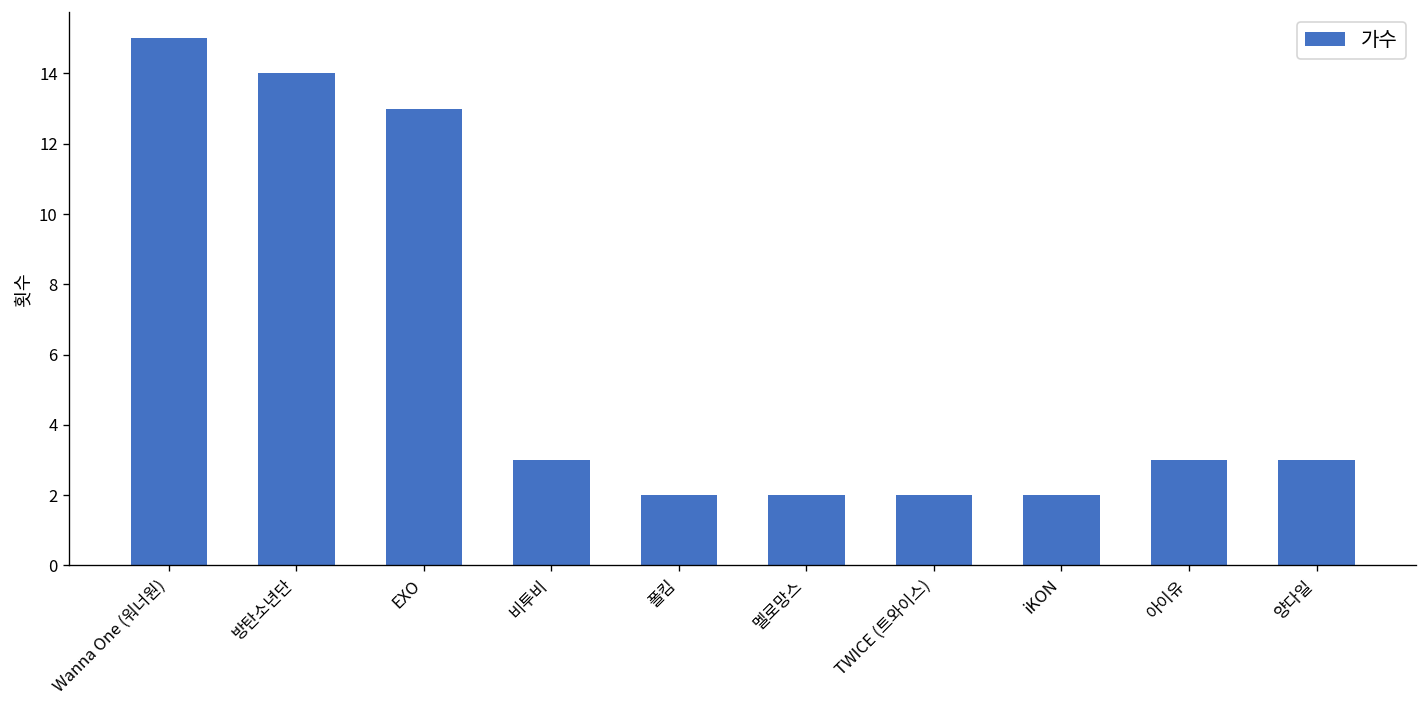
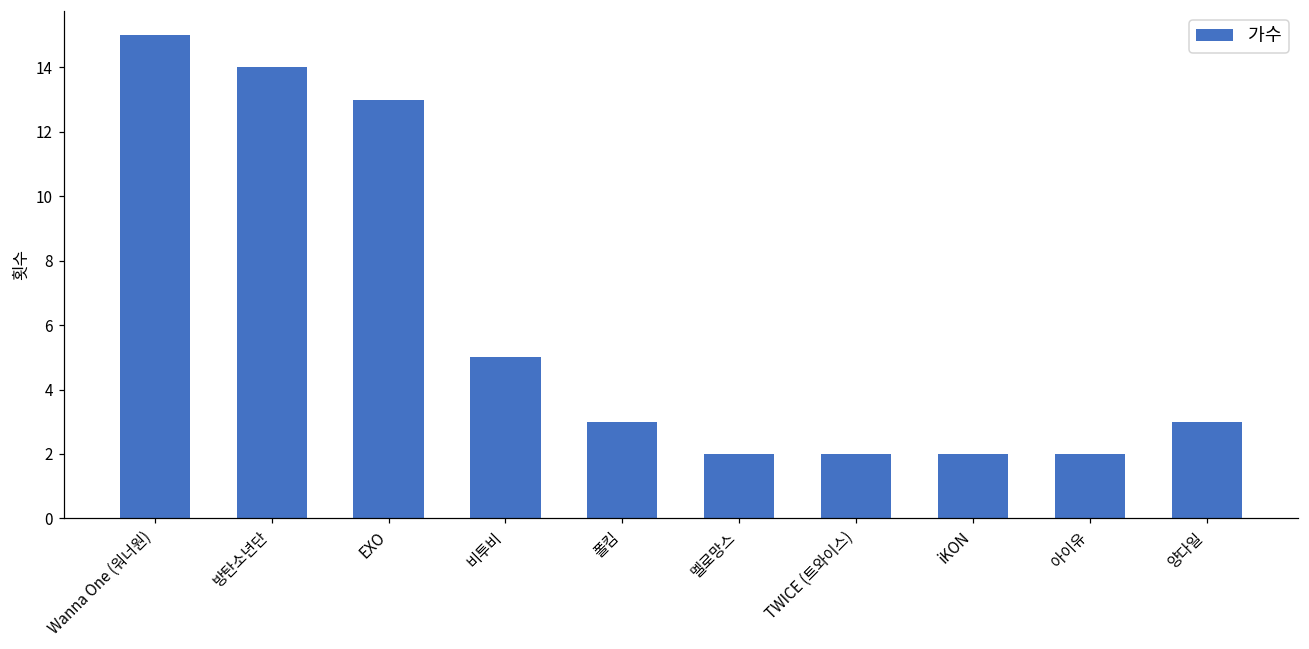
  {
    "Wanna One (워너원)": 15,
    "방탄소년단": 14,
    "EXO": 13,
-   "비투비": 3,
-   "폴킴": 2,
+   "비투비": 5,
+   "폴킴": 3,
    "멜로망스": 2,
    "TWICE (트와이스)": 2,
    "iKON": 2,
-   "아이유": 3,
+   "아이유": 2,
    "양다일": 3
  }
